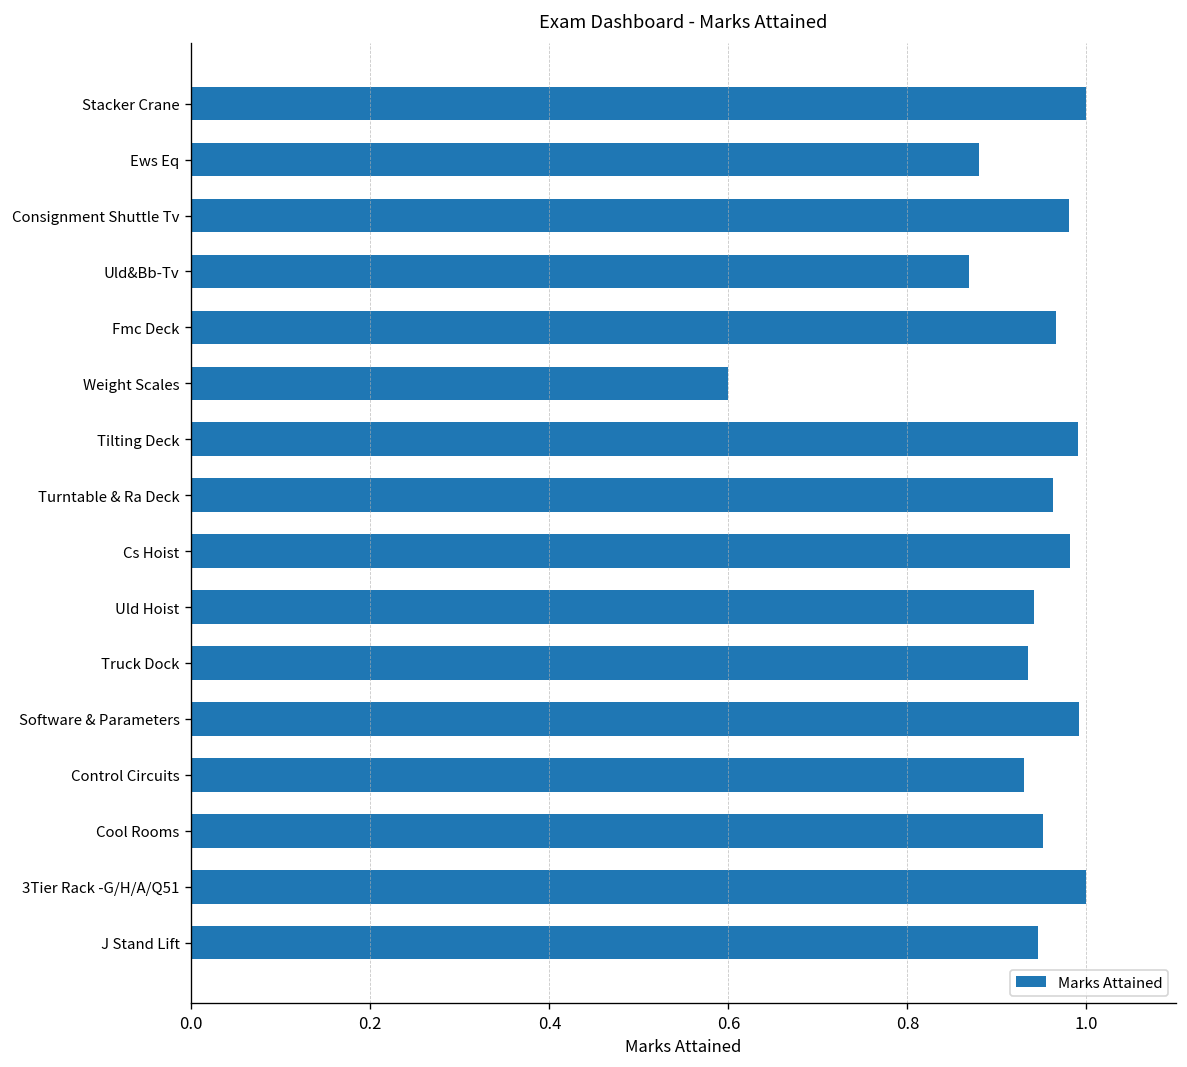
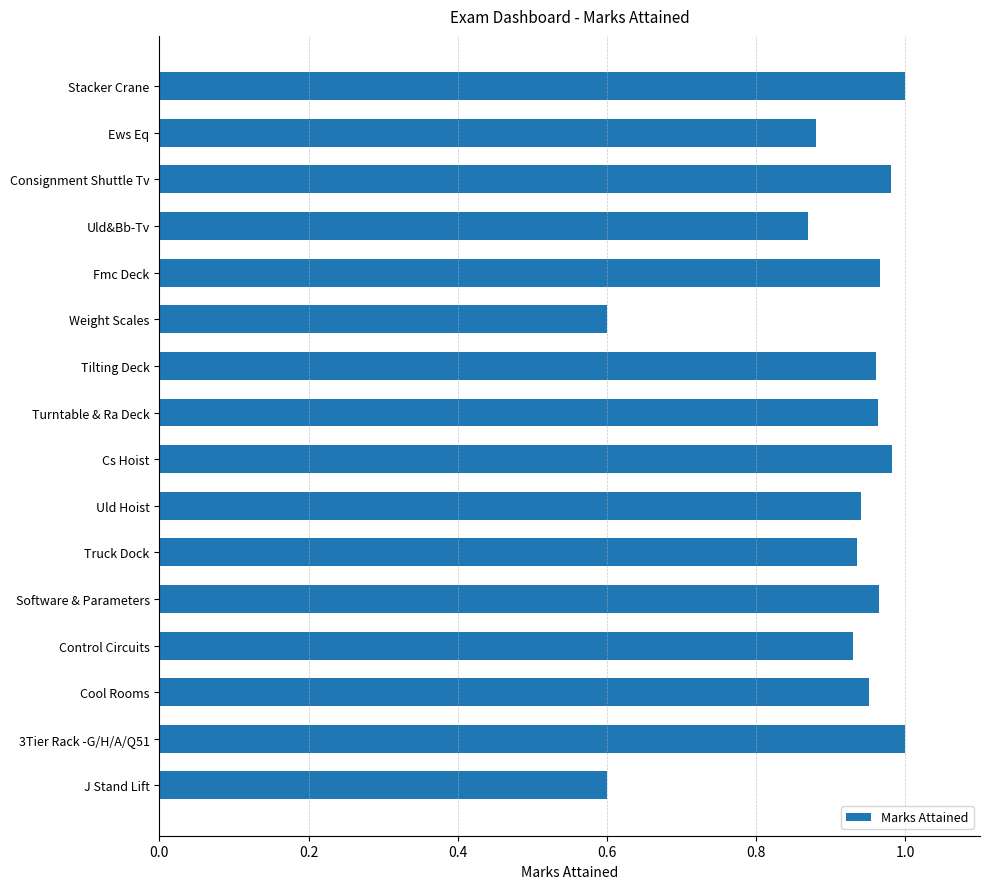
  {
    "Stacker Crane": 1.00,
    "Ews Eq": 0.88,
    "Consignment Shuttle Tv": 0.98,
    "Uld&Bb-Tv": 0.87,
    "Fmc Deck": 0.97,
    "Weight Scales": 0.60,
-   "Tilting Deck": 0.99,
+   "Tilting Deck": 0.96,
    "Turntable & Ra Deck": 0.96,
    "Cs Hoist": 0.98,
    "Uld Hoist": 0.94,
    "Truck Dock": 0.94,
-   "Software & Parameters": 0.99,
+   "Software & Parameters": 0.96,
    "Control Circuits": 0.93,
    "Cool Rooms": 0.95,
    "3Tier Rack -G/H/A/Q51": 1.00,
-   "J Stand Lift": 0.95
+   "J Stand Lift": 0.60
  }
